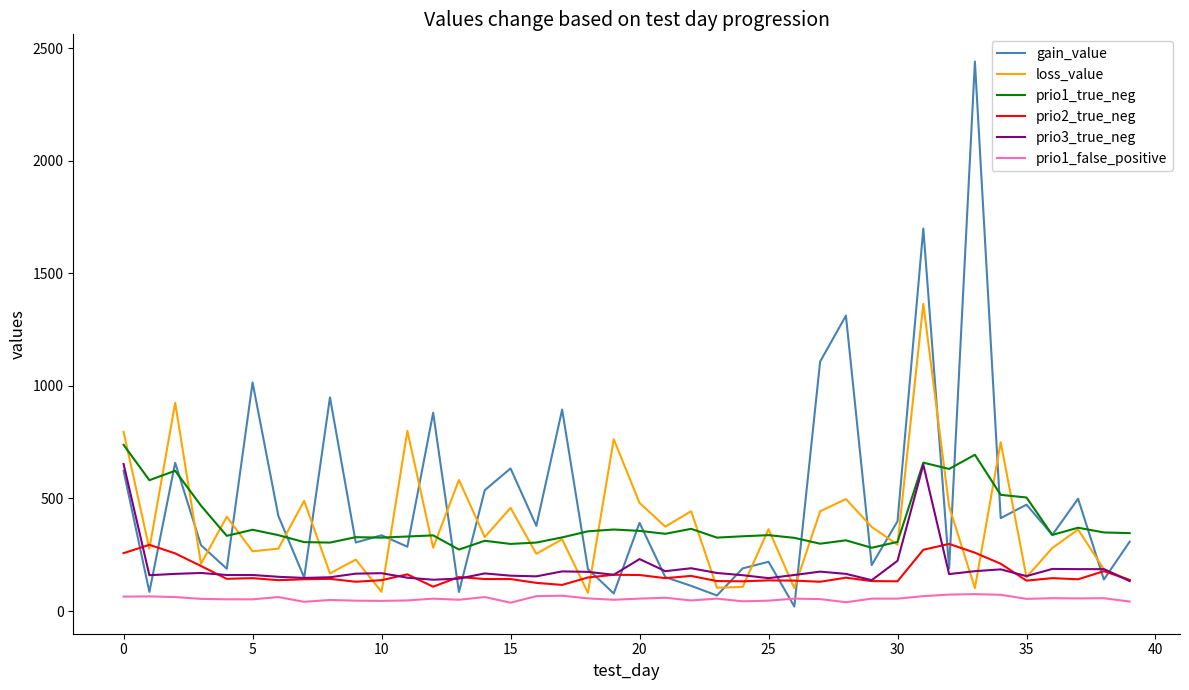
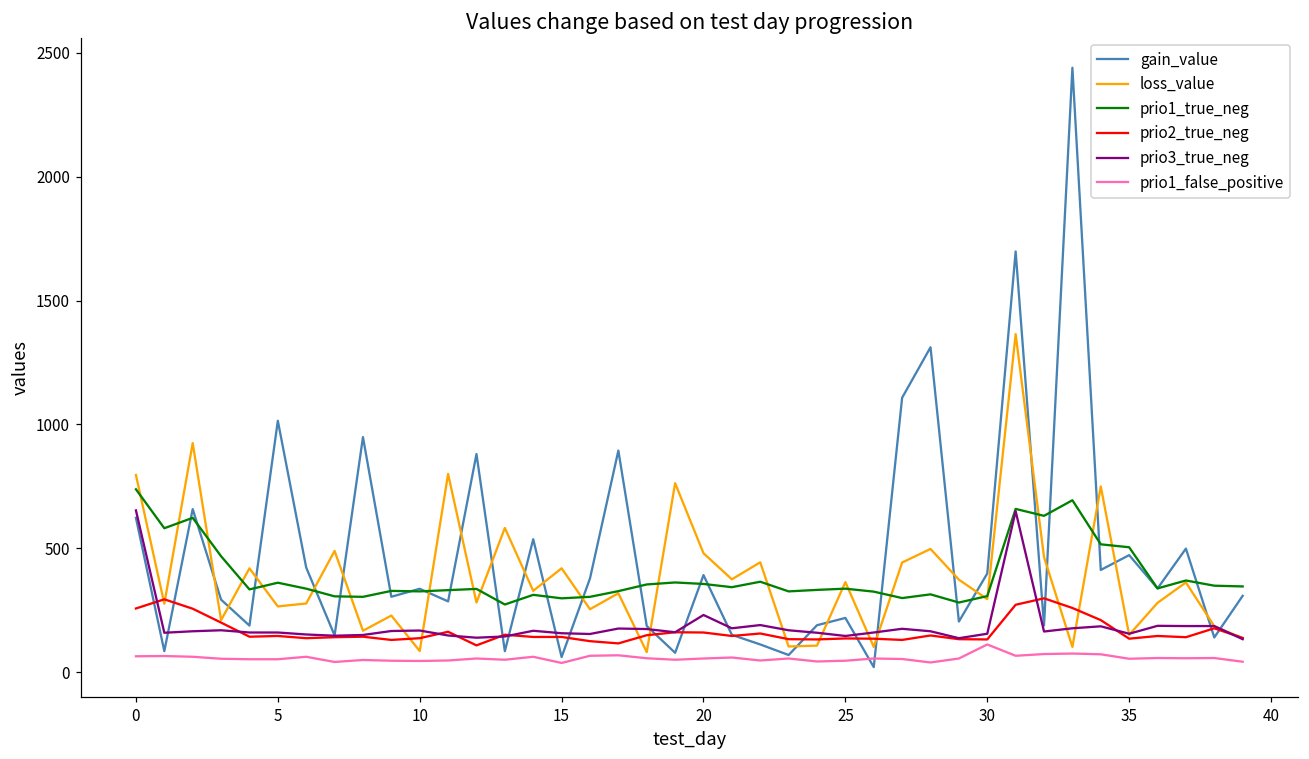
  {
    "gain_value": {
      "0": 620,
      "5": 1010,
-     "15": 630,
+     "15": 60,
      "20": 390,
      "25": 220,
      "30": 400,
      "35": 470
    },
    "loss_value": {
      "0": 800,
      "5": 270,
      "10": 90,
-     "15": 460,
+     "15": 420,
      "20": 480,
      "25": 360,
      "30": 290
    },
    "prio1_true_neg": {
      "0": 740,
      "5": 360,
      "15": 300,
      "20": 360,
      "25": 340,
      "30": 310,
      "35": 500
    },
    "prio2_true_neg": {
      "0": 260,
      "5": 150,
      "10": 140,
      "15": 140,
      "20": 160,
      "30": 130,
      "35": 140
    },
    "prio3_true_neg": {
      "0": 650,
      "5": 160,
      "10": 170,
      "15": 160,
      "20": 230,
-     "30": 220
+     "30": 160
    },
    "prio1_false_positive": {
      "0": 60,
      "5": 50,
      "10": 50,
      "15": 40,
      "20": 60,
      "25": 50,
-     "30": 60,
+     "30": 110,
      "35": 50
    }
  }
